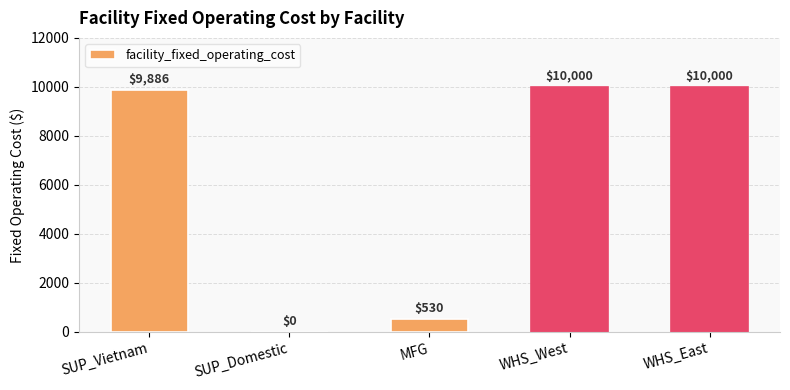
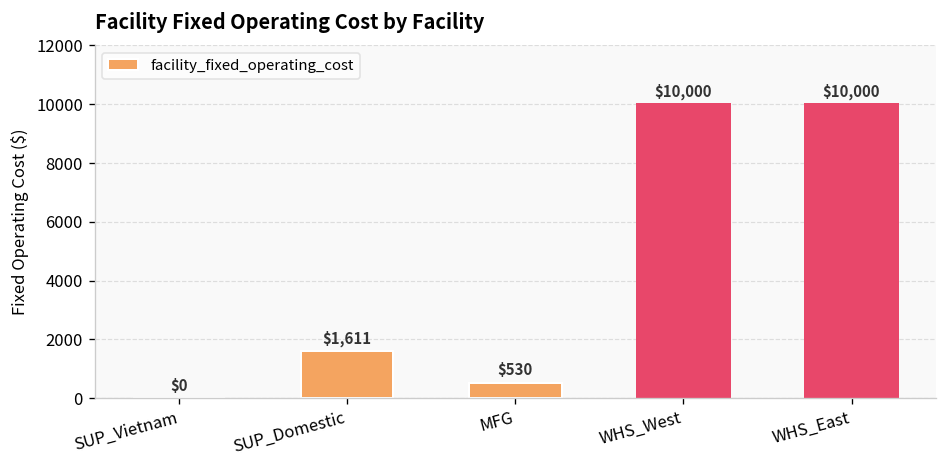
  {
-   "SUP_Vietnam": "$9,886",
-   "SUP_Domestic": "$0",
+   "SUP_Vietnam": "$0",
+   "SUP_Domestic": "$1,611",
    "MFG": "$530",
    "WHS_West": "$10,000",
    "WHS_East": "$10,000"
  }
